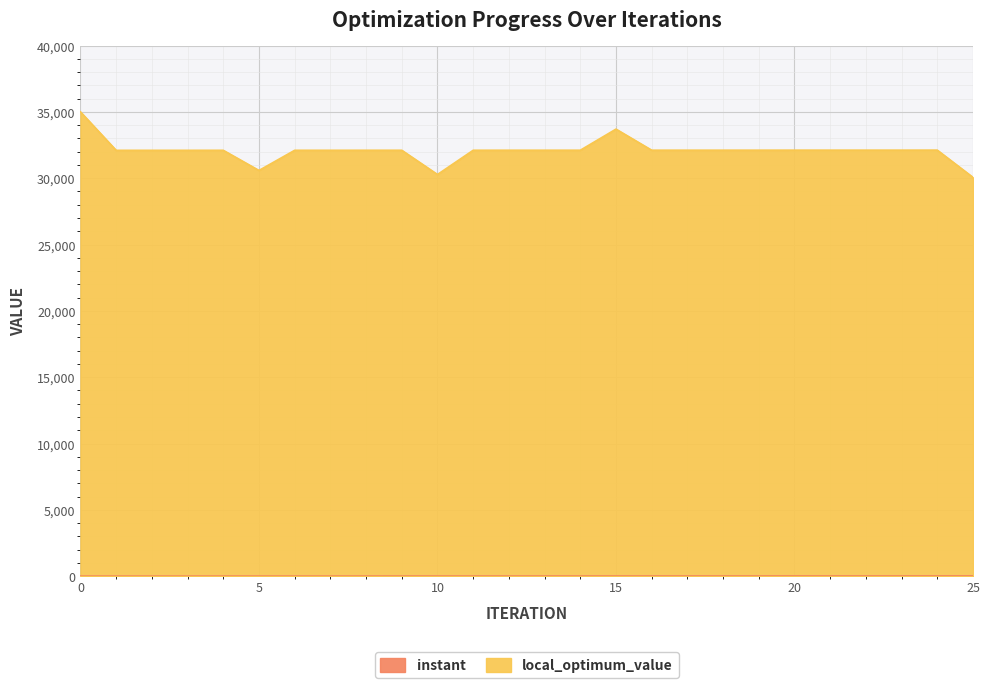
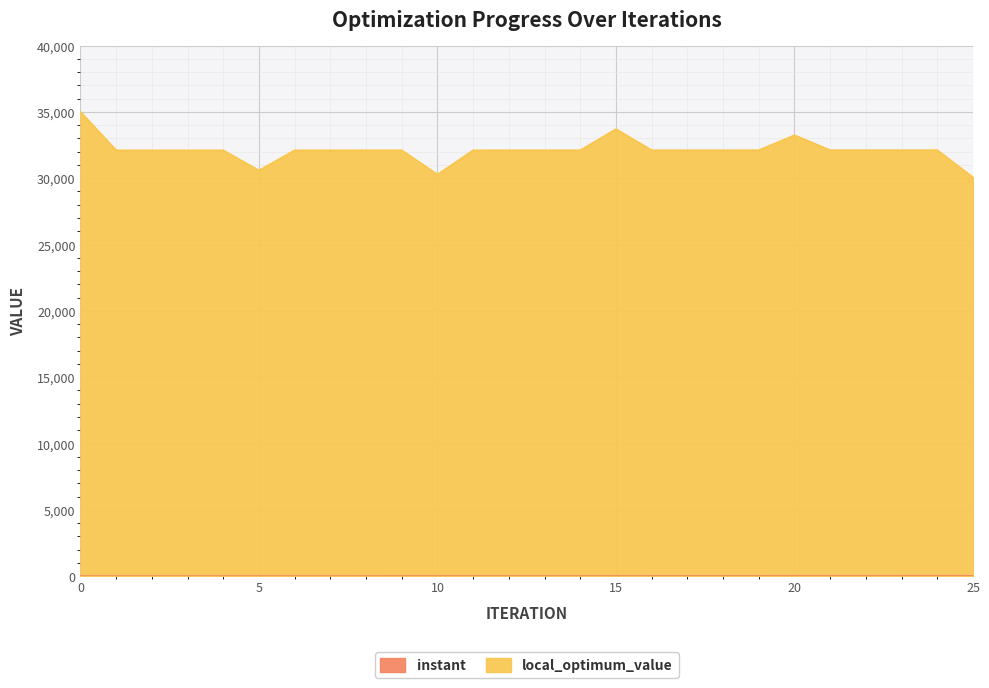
  {
    "instant": {
      "0": "0",
      "5": "0",
      "10": "0",
      "15": "0",
      "20": "0",
      "25": "0"
    },
    "local_optimum_value": {
      "0": "35,000",
      "5": "30,600",
      "10": "30,300",
      "15": "33,700",
-     "20": "32,100",
+     "20": "33,200",
      "25": "30,000"
    }
  }
